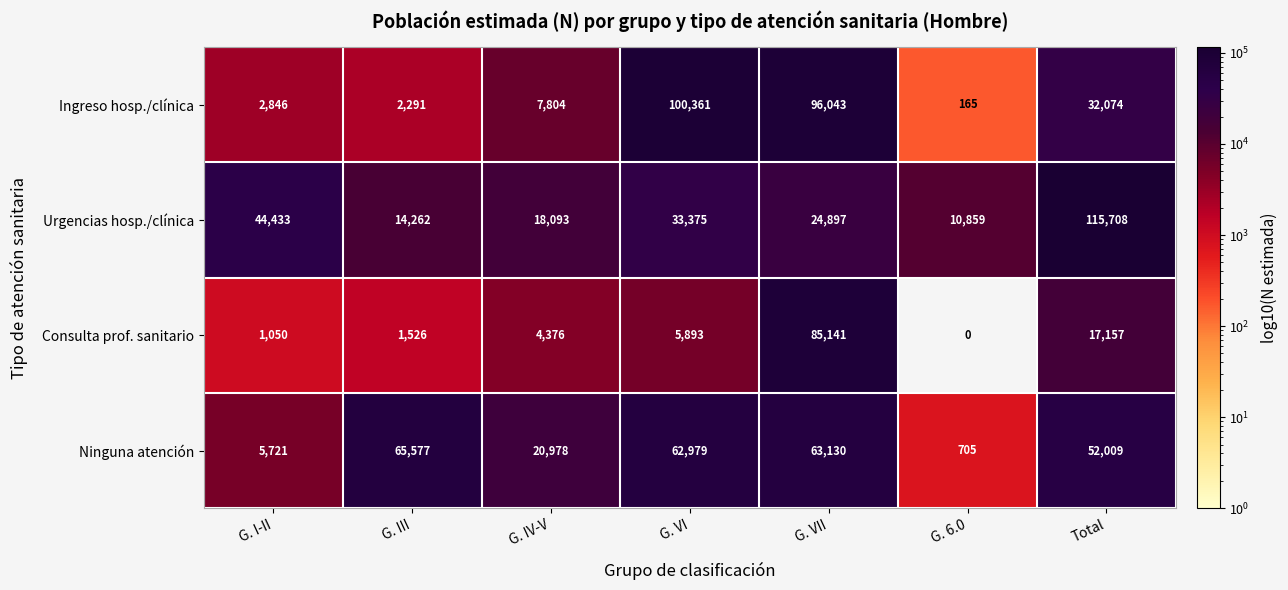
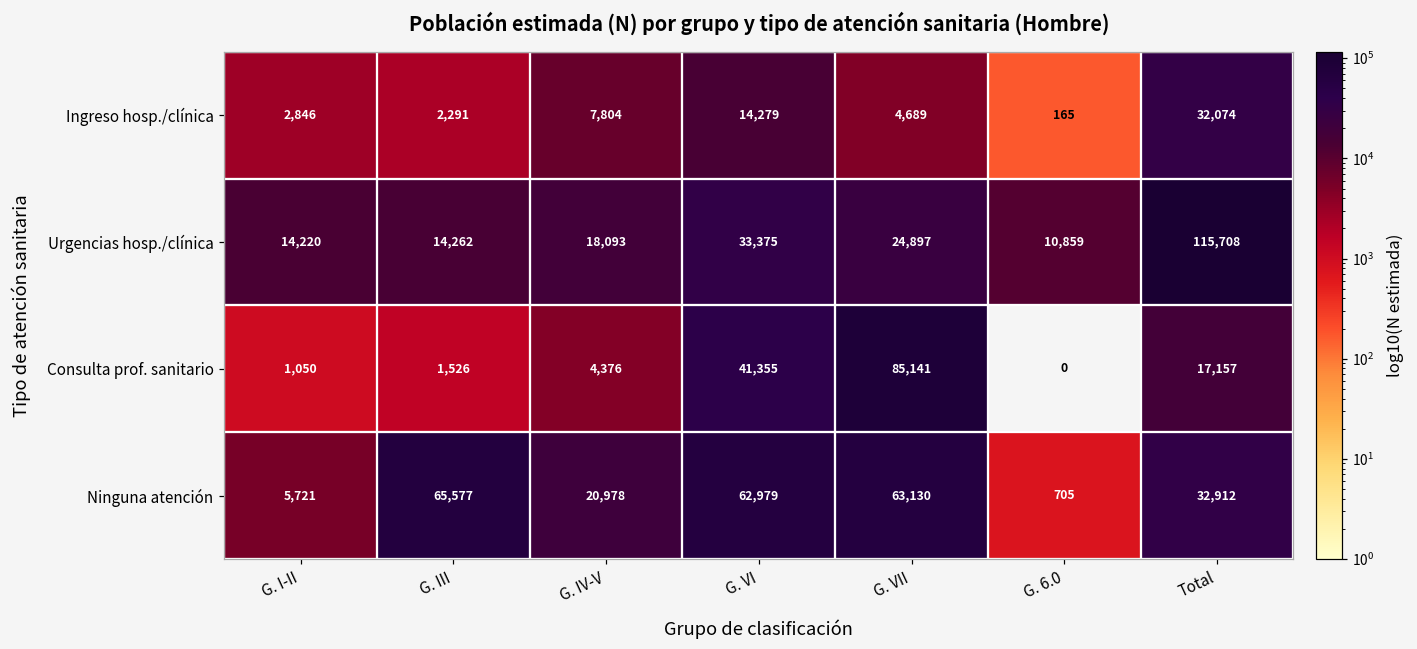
  {
    "Ingreso hosp./clínica": {
      "G. I-II": "2,846",
      "G. III": "2,291",
      "G. IV-V": "7,804",
-     "G. VI": "100,361",
-     "G. VII": "96,043",
+     "G. VI": "14,279",
+     "G. VII": "4,689",
      "G. 6.0": "165",
      "Total": "32,074"
    },
    "Urgencias hosp./clínica": {
-     "G. I-II": "44,433",
+     "G. I-II": "14,220",
      "G. III": "14,262",
      "G. IV-V": "18,093",
      "G. VI": "33,375",
      "G. VII": "24,897",
      "G. 6.0": "10,859",
      "Total": "115,708"
    },
    "Consulta prof. sanitario": {
      "G. I-II": "1,050",
      "G. III": "1,526",
      "G. IV-V": "4,376",
-     "G. VI": "5,893",
+     "G. VI": "41,355",
      "G. VII": "85,141",
      "Total": "17,157"
    },
    "Ninguna atención": {
      "G. I-II": "5,721",
      "G. III": "65,577",
      "G. IV-V": "20,978",
      "G. VI": "62,979",
      "G. VII": "63,130",
      "G. 6.0": "705",
-     "Total": "52,009"
+     "Total": "32,912"
    }
  }
